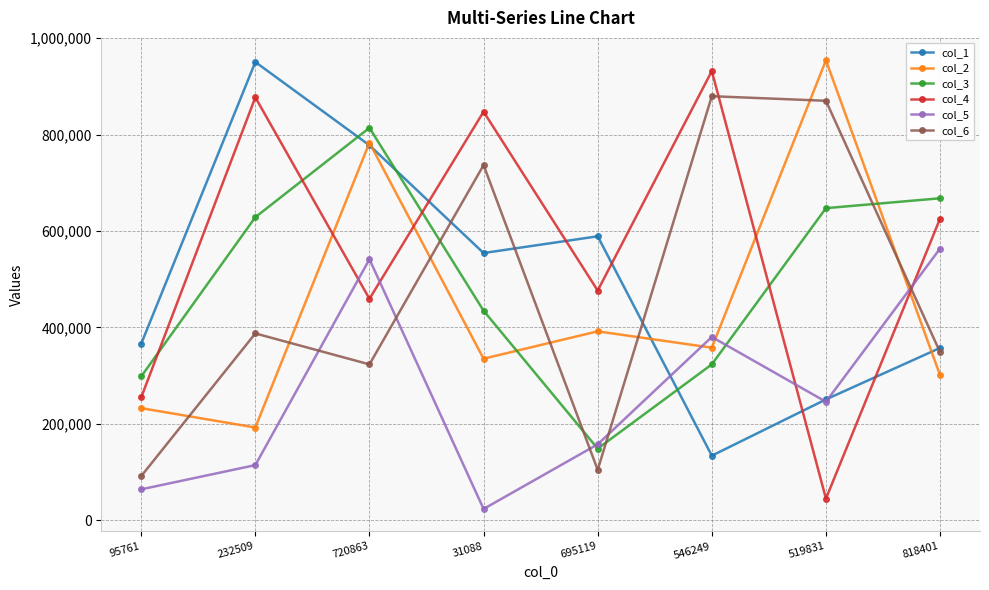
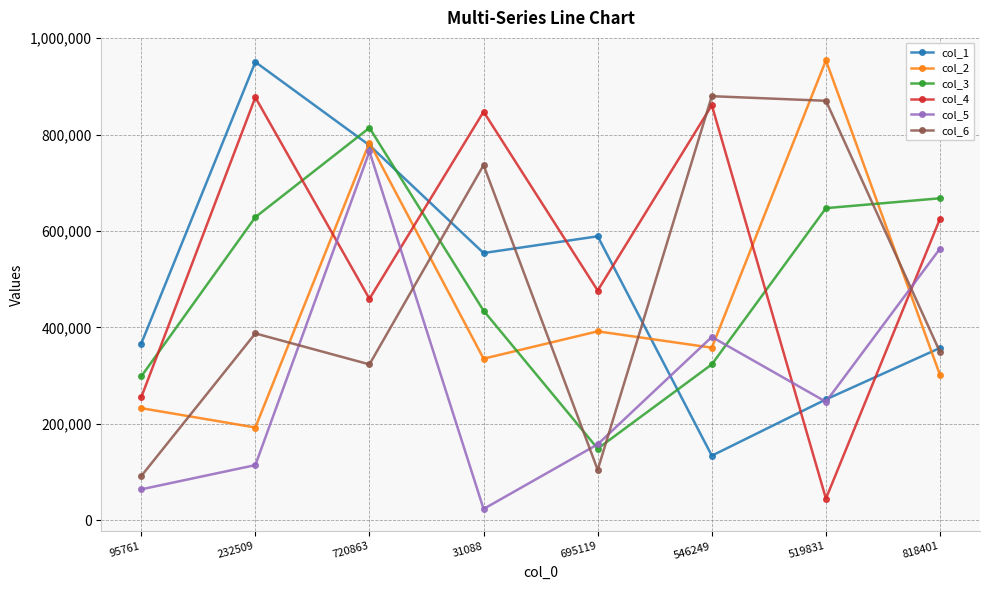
  {
    "col_1": {
      "95761": "370,000",
      "232509": "950,000",
      "720863": "780,000",
      "31088": "550,000",
      "695119": "590,000",
      "546249": "130,000",
      "818401": "360,000"
    },
    "col_2": {
      "95761": "230,000",
      "232509": "190,000",
      "720863": "780,000",
      "31088": "330,000",
      "695119": "390,000",
      "546249": "360,000",
      "519831": "950,000",
      "818401": "300,000"
    },
    "col_3": {
      "95761": "300,000",
      "232509": "630,000",
      "720863": "810,000",
      "31088": "430,000",
      "695119": "150,000",
      "546249": "320,000",
      "519831": "650,000",
      "818401": "670,000"
    },
    "col_4": {
      "95761": "250,000",
      "232509": "880,000",
      "720863": "460,000",
      "31088": "850,000",
      "695119": "480,000",
-     "546249": "930,000",
+     "546249": "860,000",
      "519831": "40,000",
      "818401": "630,000"
    },
    "col_5": {
      "95761": "60,000",
      "232509": "110,000",
-     "720863": "540,000",
+     "720863": "760,000",
      "31088": "20,000",
      "695119": "160,000",
      "546249": "380,000",
      "818401": "560,000"
    },
    "col_6": {
      "95761": "90,000",
      "232509": "390,000",
      "720863": "320,000",
      "31088": "740,000",
      "695119": "100,000",
      "546249": "880,000",
      "519831": "870,000",
      "818401": "350,000"
    }
  }
